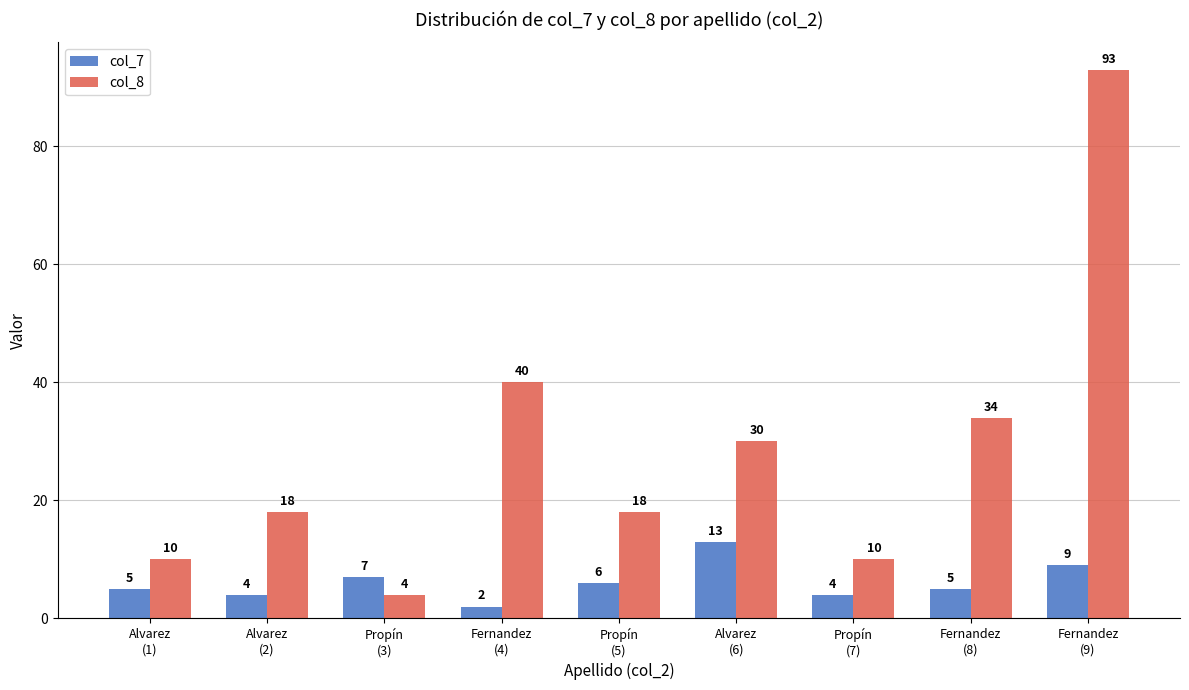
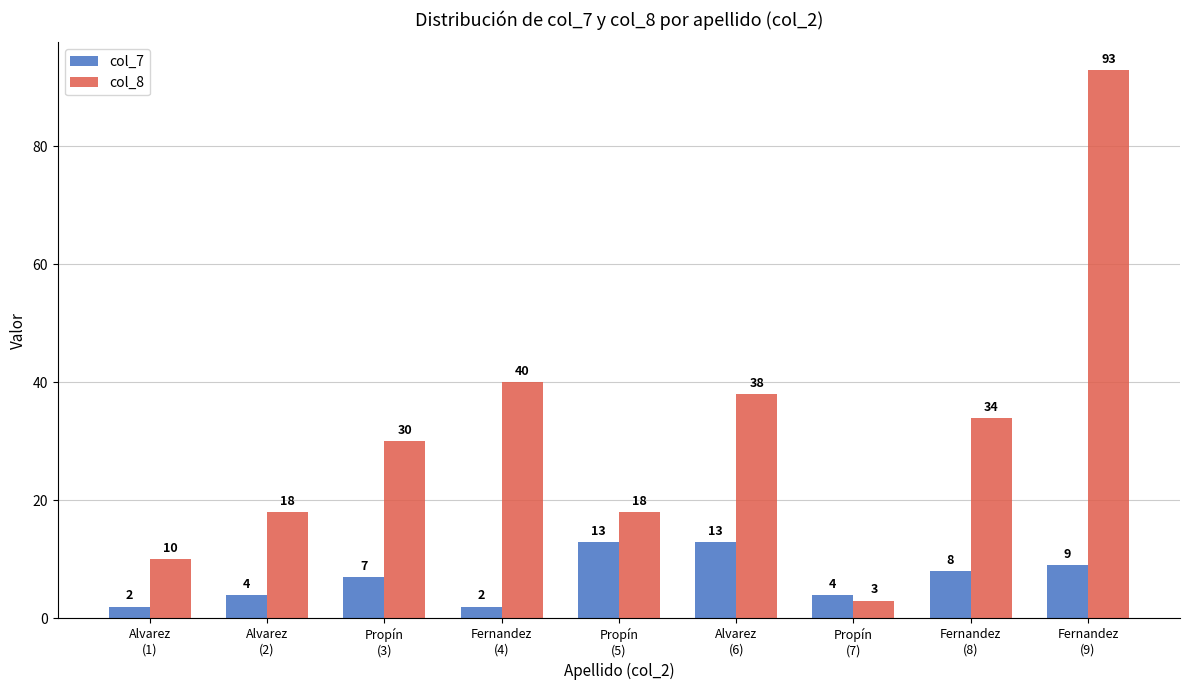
  {
    "col_7": {
-     "Alvarez (1)": 5,
+     "Alvarez (1)": 2,
      "Alvarez (2)": 4,
      "Propín (3)": 7,
      "Fernandez (4)": 2,
-     "Propín (5)": 6,
+     "Propín (5)": 13,
      "Alvarez (6)": 13,
      "Propín (7)": 4,
-     "Fernandez (8)": 5,
+     "Fernandez (8)": 8,
      "Fernandez (9)": 9
    },
    "col_8": {
      "Alvarez (1)": 10,
      "Alvarez (2)": 18,
-     "Propín (3)": 4,
+     "Propín (3)": 30,
      "Fernandez (4)": 40,
      "Propín (5)": 18,
-     "Alvarez (6)": 30,
-     "Propín (7)": 10,
+     "Alvarez (6)": 38,
+     "Propín (7)": 3,
      "Fernandez (8)": 34,
      "Fernandez (9)": 93
    }
  }
